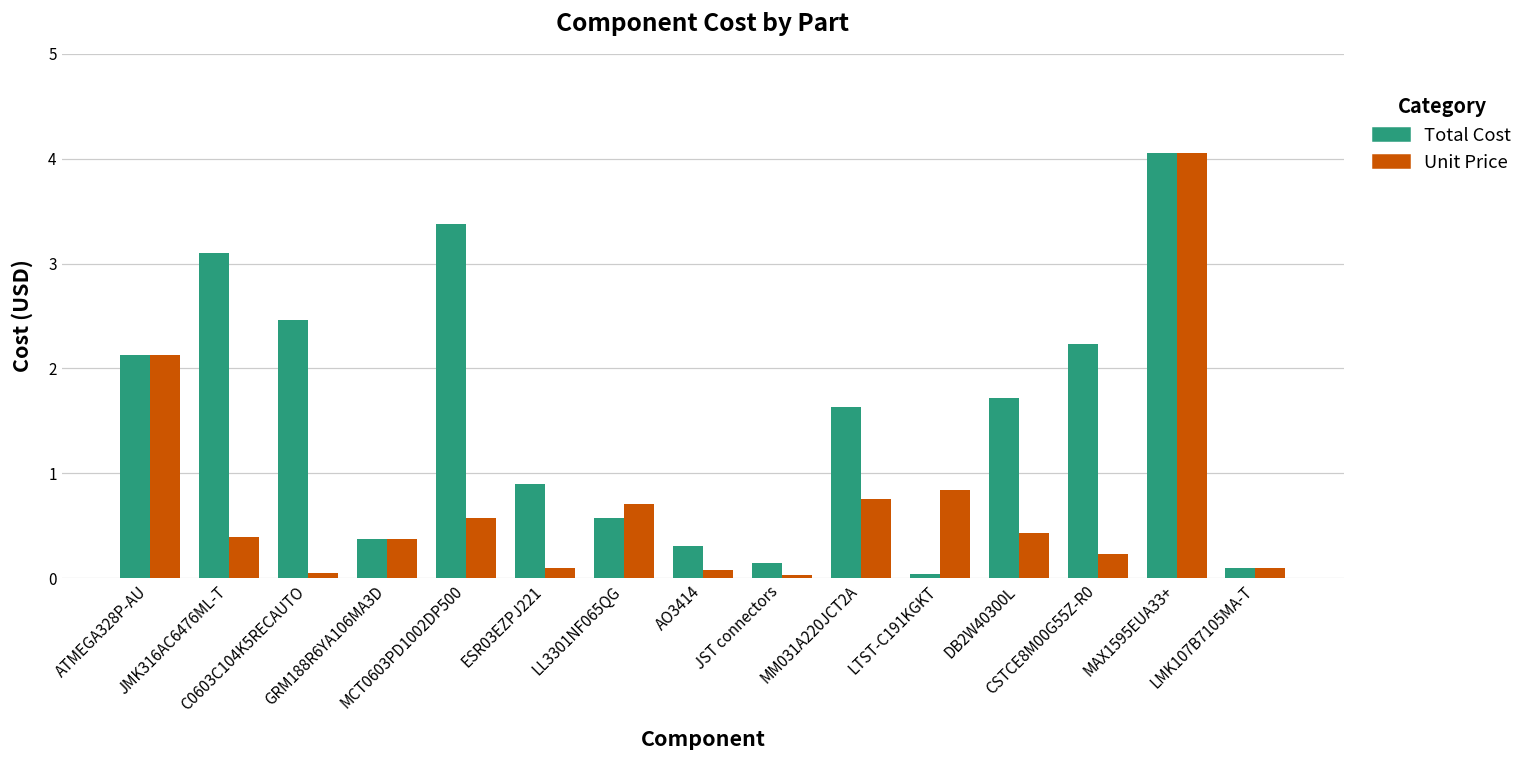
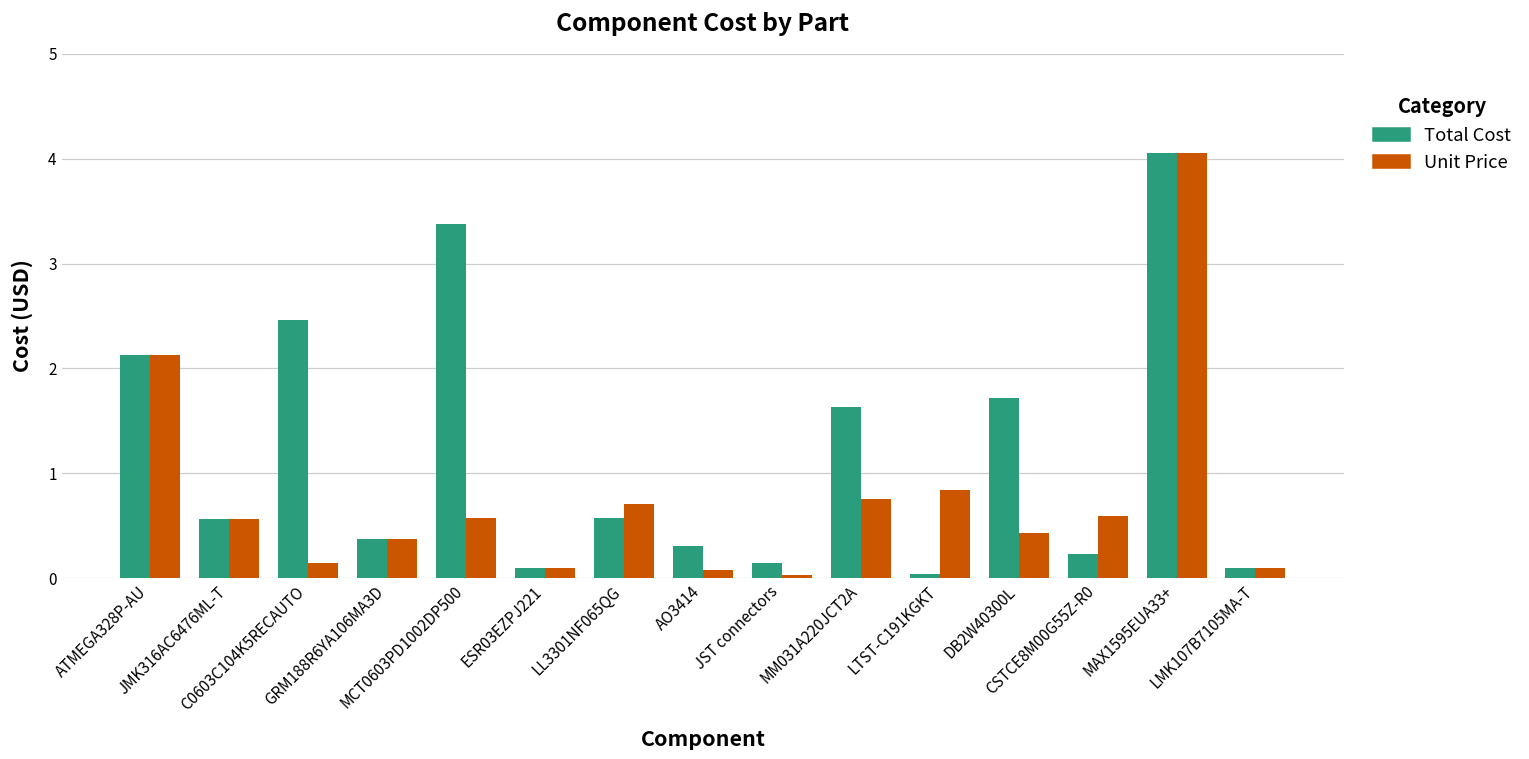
  {
    "Total Cost": {
      "ATMEGA328P-AU": 2.1,
-     "JMK316AC6476ML-T": 3.1,
+     "JMK316AC6476ML-T": 0.6,
      "C0603C104K5RECAUTO": 2.5,
      "GRM188R6YA106MA3D": 0.4,
      "MCT0603PD1002DP500": 3.4,
-     "ESR03EZPJ221": 0.9,
+     "ESR03EZPJ221": 0.1,
      "LL3301NF065QG": 0.6,
      "AO3414": 0.3,
      "JST connectors": 0.1,
      "MM031A220JCT2A": 1.6,
      "LTST-C191KGKT": 0.0,
      "DB2W40300L": 1.7,
-     "CSTCE8M00G55Z-R0": 2.2,
+     "CSTCE8M00G55Z-R0": 0.2,
      "MAX1595EUA33+": 4.1,
      "LMK107B7105MA-T": 0.1
    },
    "Unit Price": {
      "ATMEGA328P-AU": 2.1,
-     "JMK316AC6476ML-T": 0.4,
-     "C0603C104K5RECAUTO": 0.05,
+     "JMK316AC6476ML-T": 0.6,
+     "C0603C104K5RECAUTO": 0.15,
      "GRM188R6YA106MA3D": 0.4,
      "MCT0603PD1002DP500": 0.6,
      "ESR03EZPJ221": 0.1,
      "LL3301NF065QG": 0.7,
      "AO3414": 0.1,
      "JST connectors": 0.0,
      "MM031A220JCT2A": 0.8,
      "LTST-C191KGKT": 0.8,
      "DB2W40300L": 0.4,
-     "CSTCE8M00G55Z-R0": 0.2,
+     "CSTCE8M00G55Z-R0": 0.6,
      "MAX1595EUA33+": 4.1,
      "LMK107B7105MA-T": 0.1
    }
  }
